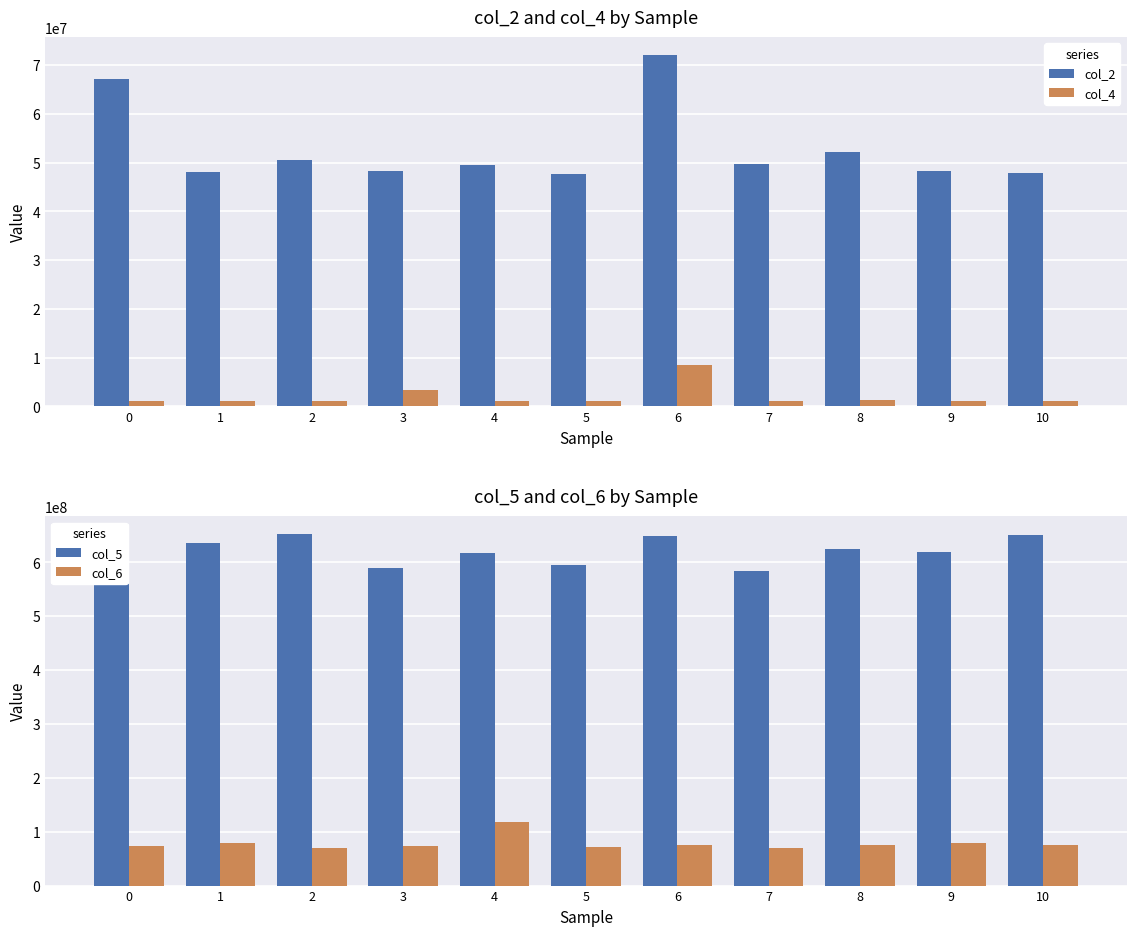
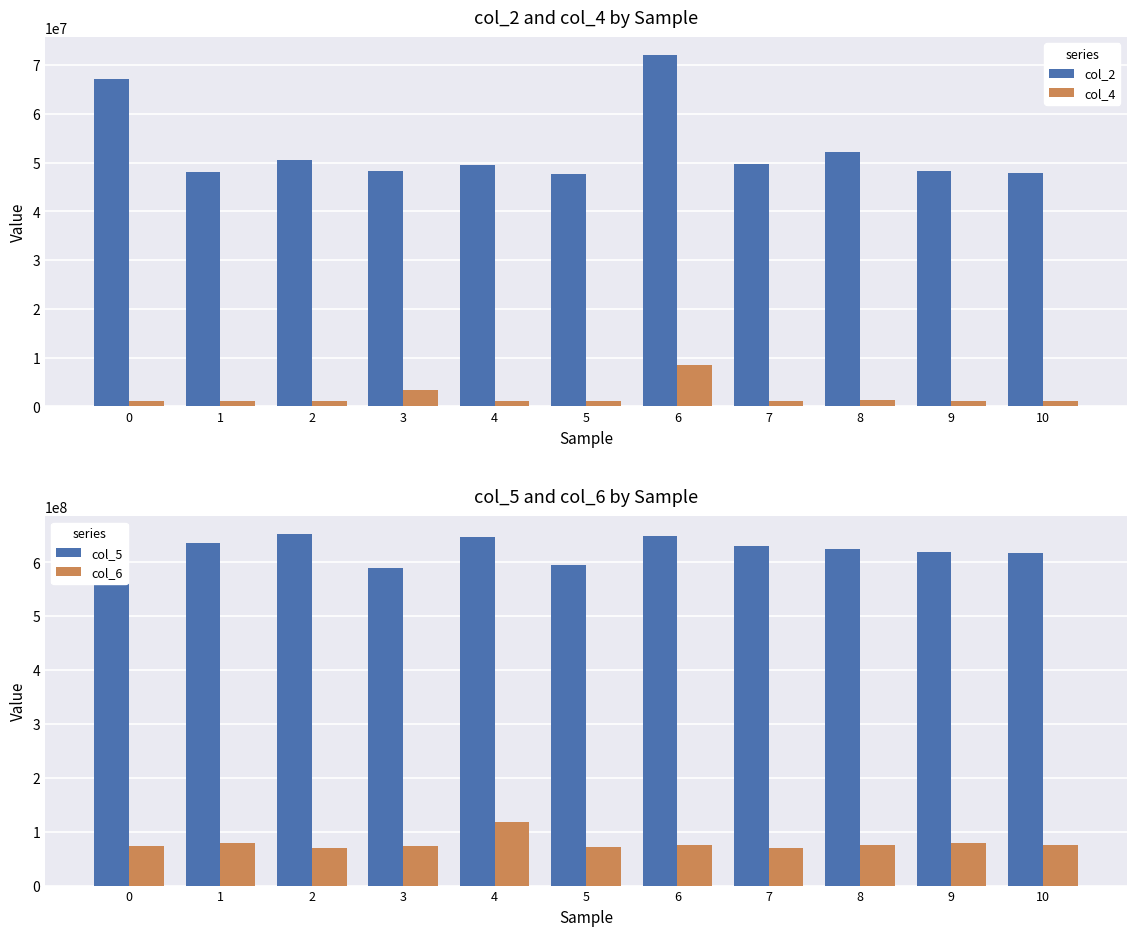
  {
    "col_2 and col_4 by Sample": {
      "col_2": {
        "0": 67000000,
        "1": 48000000,
        "2": 51000000,
        "3": 48000000,
        "4": 50000000,
        "5": 48000000,
        "6": 72000000,
        "7": 50000000,
        "8": 52000000,
        "9": 48000000,
        "10": 48000000
      },
      "col_4": {
        "0": 1000000,
        "1": 1000000,
        "2": 1000000,
        "3": 3000000,
        "4": 1000000,
        "5": 1000000,
        "6": 8000000,
        "7": 1000000,
        "8": 1000000,
        "9": 1000000,
        "10": 1000000
      }
    },
    "col_5 and col_6 by Sample": {
      "col_5": {
        "1": 640000000,
        "2": 650000000,
        "3": 590000000,
-       "4": 620000000,
+       "4": 650000000,
        "5": 600000000,
        "6": 650000000,
-       "7": 580000000,
+       "7": 630000000,
        "8": 620000000,
        "9": 620000000,
-       "10": 650000000
+       "10": 620000000
      },
      "col_6": {
        "0": 70000000,
        "1": 80000000,
        "2": 70000000,
        "3": 70000000,
        "4": 120000000,
        "5": 70000000,
        "6": 80000000,
        "7": 70000000,
        "8": 70000000,
        "9": 80000000,
        "10": 80000000
      }
    }
  }
